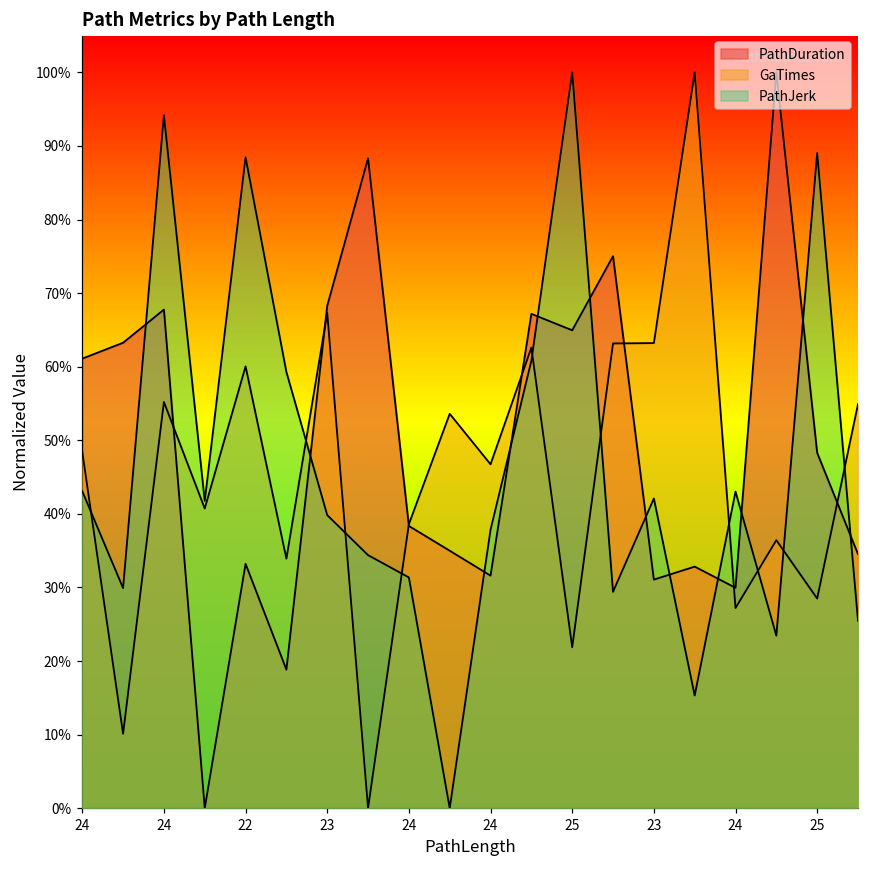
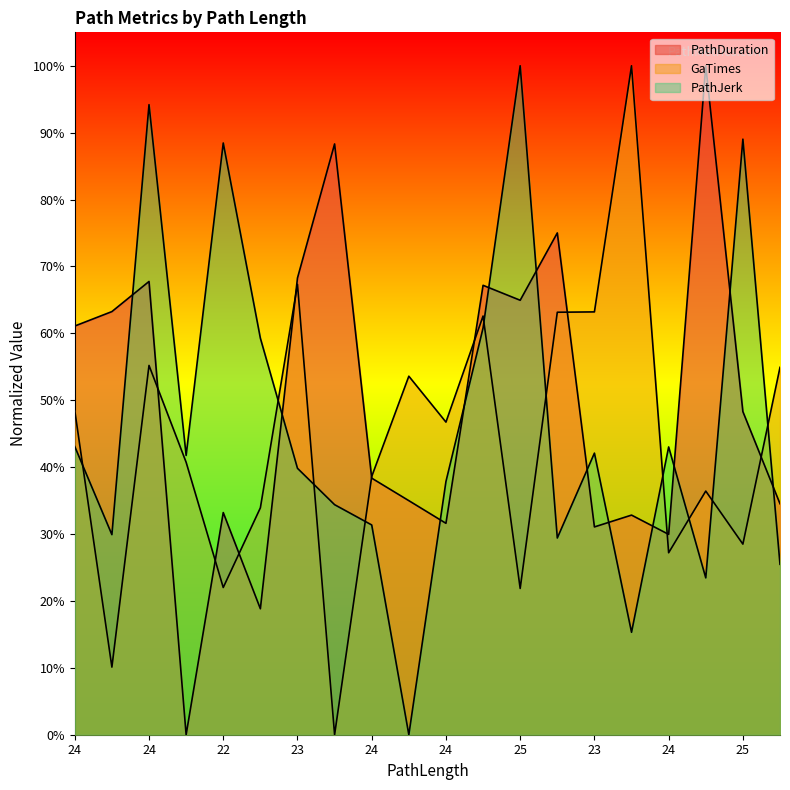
  {
    "PathDuration": {
      "22": "33%"
    },
    "GaTimes": {
-     "22": "60%"
+     "22": "22%"
    },
    "PathJerk": {
      "22": "88%"
    }
  }
